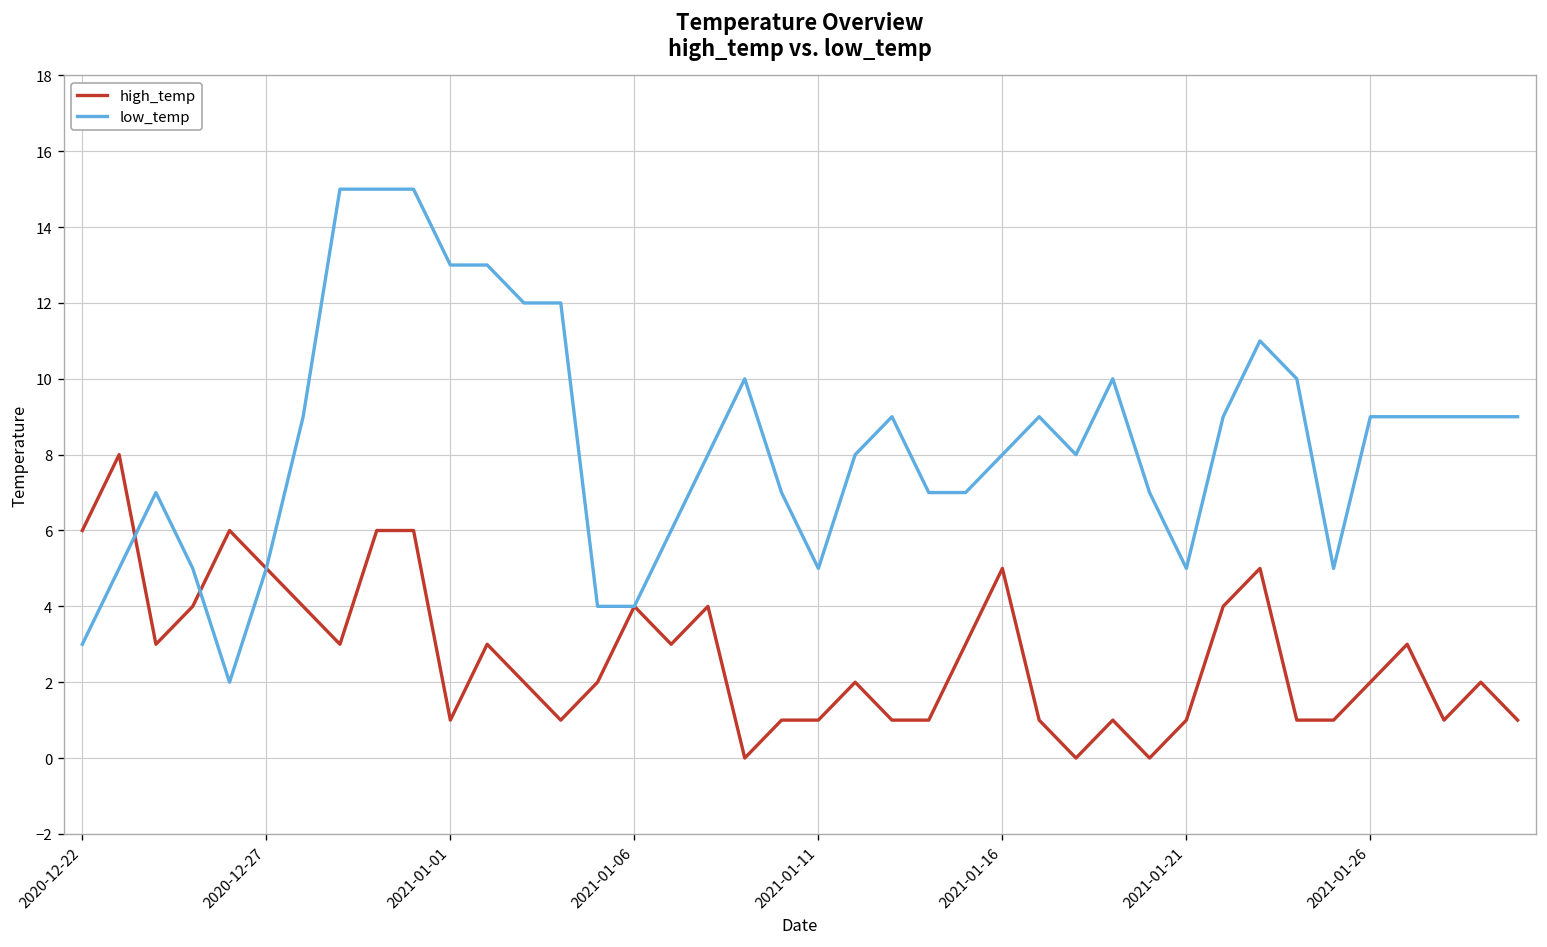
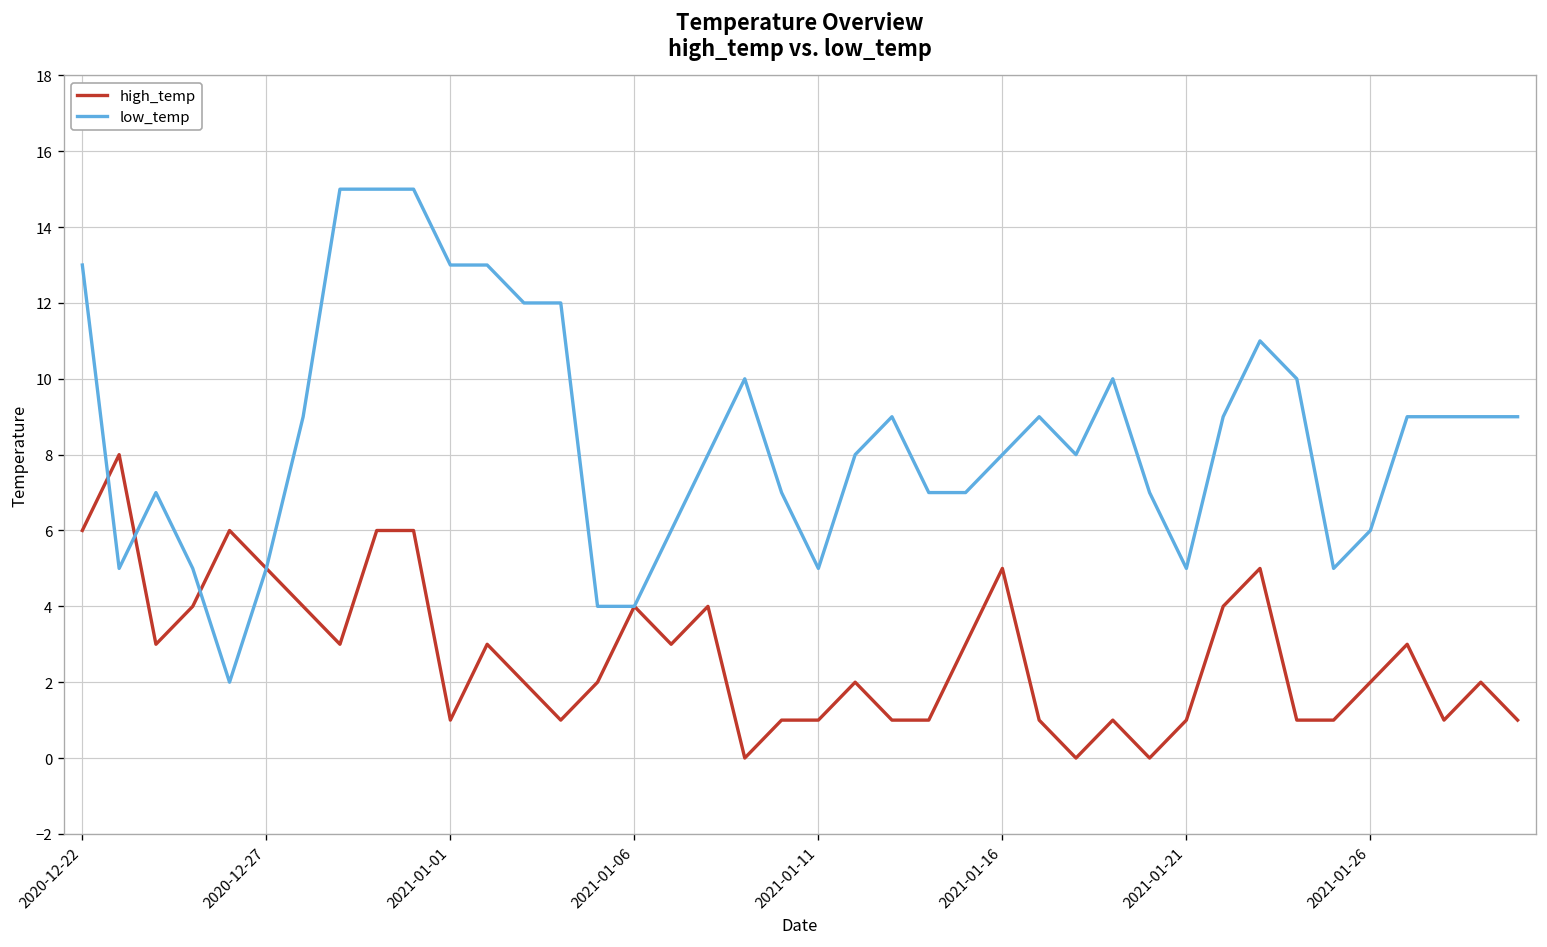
  {
    "high_temp": {
      "2020-12-22": 6,
      "2021-01-01": 1,
      "2021-01-11": 1,
      "2021-01-16": 5,
      "2021-01-21": 1,
      "2021-01-26": 2
    },
    "low_temp": {
-     "2020-12-22": 3,
+     "2020-12-22": 13,
      "2021-01-01": 13,
      "2021-01-11": 5,
      "2021-01-16": 8,
      "2021-01-21": 5,
-     "2021-01-26": 9
+     "2021-01-26": 6
    }
  }
